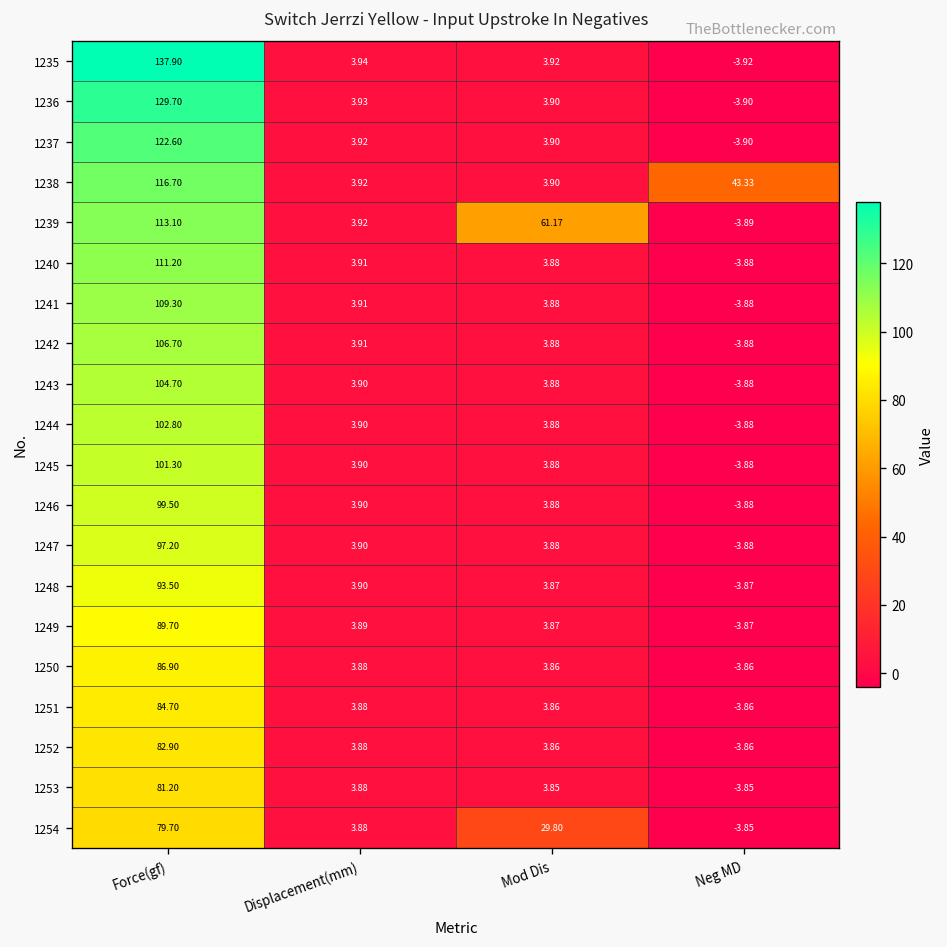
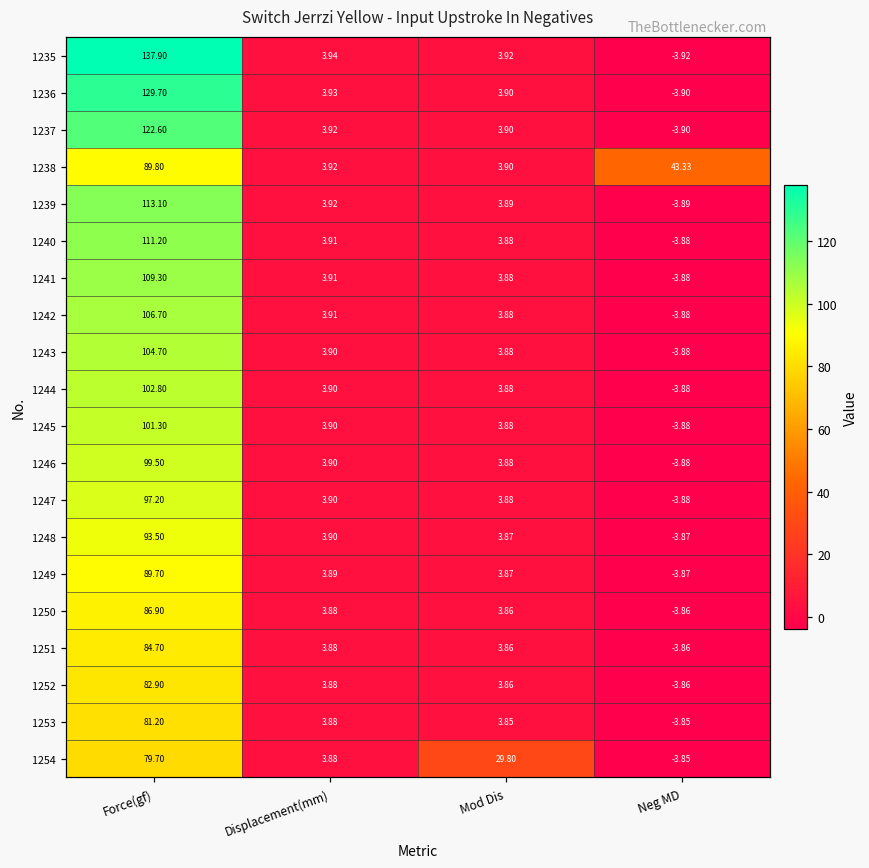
  {
    "1235": {
      "Force(gf)": 137.90,
      "Displacement(mm)": 3.94,
      "Mod Dis": 3.92,
      "Neg MD": -3.92
    },
    "1236": {
      "Force(gf)": 129.70,
      "Displacement(mm)": 3.93,
      "Mod Dis": 3.90,
      "Neg MD": -3.90
    },
    "1237": {
      "Force(gf)": 122.60,
      "Displacement(mm)": 3.92,
      "Mod Dis": 3.90,
      "Neg MD": -3.90
    },
    "1238": {
-     "Force(gf)": 116.70,
+     "Force(gf)": 89.80,
      "Displacement(mm)": 3.92,
      "Mod Dis": 3.90,
      "Neg MD": 43.33
    },
    "1239": {
      "Force(gf)": 113.10,
      "Displacement(mm)": 3.92,
-     "Mod Dis": 61.17,
+     "Mod Dis": 3.89,
      "Neg MD": -3.89
    },
    "1240": {
      "Force(gf)": 111.20,
      "Displacement(mm)": 3.91,
      "Mod Dis": 3.88,
      "Neg MD": -3.88
    },
    "1241": {
      "Force(gf)": 109.30,
      "Displacement(mm)": 3.91,
      "Mod Dis": 3.88,
      "Neg MD": -3.88
    },
    "1242": {
      "Force(gf)": 106.70,
      "Displacement(mm)": 3.91,
      "Mod Dis": 3.88,
      "Neg MD": -3.88
    },
    "1243": {
      "Force(gf)": 104.70,
      "Displacement(mm)": 3.90,
      "Mod Dis": 3.88,
      "Neg MD": -3.88
    },
    "1244": {
      "Force(gf)": 102.80,
      "Displacement(mm)": 3.90,
      "Mod Dis": 3.88,
      "Neg MD": -3.88
    },
    "1245": {
      "Force(gf)": 101.30,
      "Displacement(mm)": 3.90,
      "Mod Dis": 3.88,
      "Neg MD": -3.88
    },
    "1246": {
      "Force(gf)": 99.50,
      "Displacement(mm)": 3.90,
      "Mod Dis": 3.88,
      "Neg MD": -3.88
    },
    "1247": {
      "Force(gf)": 97.20,
      "Displacement(mm)": 3.90,
      "Mod Dis": 3.88,
      "Neg MD": -3.88
    },
    "1248": {
      "Force(gf)": 93.50,
      "Displacement(mm)": 3.90,
      "Mod Dis": 3.87,
      "Neg MD": -3.87
    },
    "1249": {
      "Force(gf)": 89.70,
      "Displacement(mm)": 3.89,
      "Mod Dis": 3.87,
      "Neg MD": -3.87
    },
    "1250": {
      "Force(gf)": 86.90,
      "Displacement(mm)": 3.88,
      "Mod Dis": 3.86,
      "Neg MD": -3.86
    },
    "1251": {
      "Force(gf)": 84.70,
      "Displacement(mm)": 3.88,
      "Mod Dis": 3.86,
      "Neg MD": -3.86
    },
    "1252": {
      "Force(gf)": 82.90,
      "Displacement(mm)": 3.88,
      "Mod Dis": 3.86,
      "Neg MD": -3.86
    },
    "1253": {
      "Force(gf)": 81.20,
      "Displacement(mm)": 3.88,
      "Mod Dis": 3.85,
      "Neg MD": -3.85
    },
    "1254": {
      "Force(gf)": 79.70,
      "Displacement(mm)": 3.88,
      "Mod Dis": 29.80,
      "Neg MD": -3.85
    }
  }
